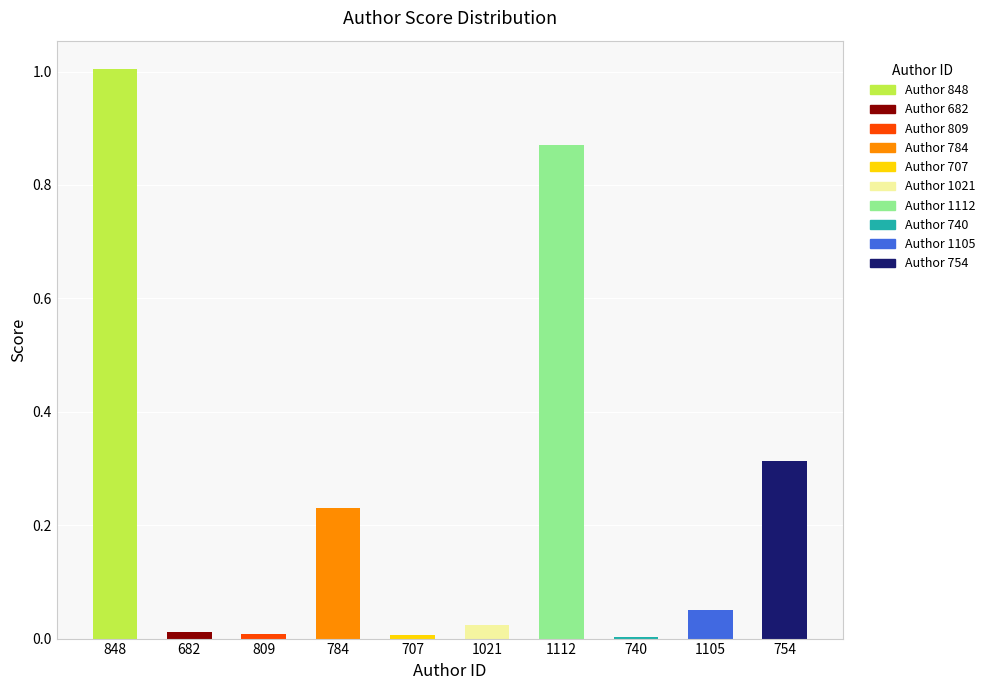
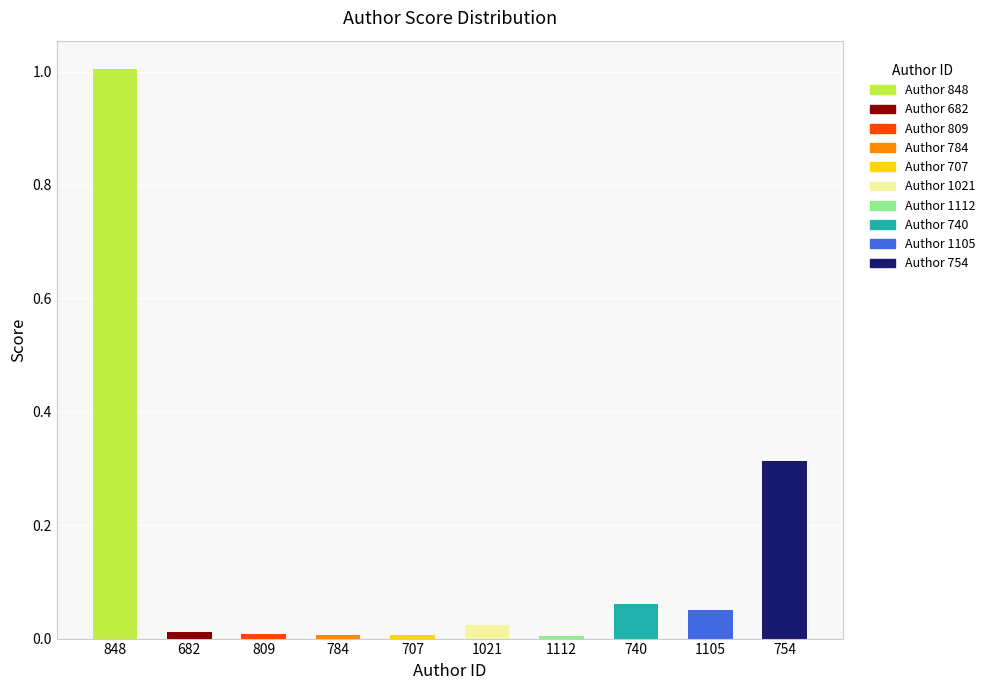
  {
    "848": 1.00,
    "682": 0.01,
    "809": 0.01,
-   "784": 0.23,
+   "784": 0.01,
    "707": 0.01,
    "1021": 0.02,
-   "1112": 0.87,
-   "740": 0.00,
+   "1112": 0.00,
+   "740": 0.06,
    "1105": 0.05,
    "754": 0.31
  }
